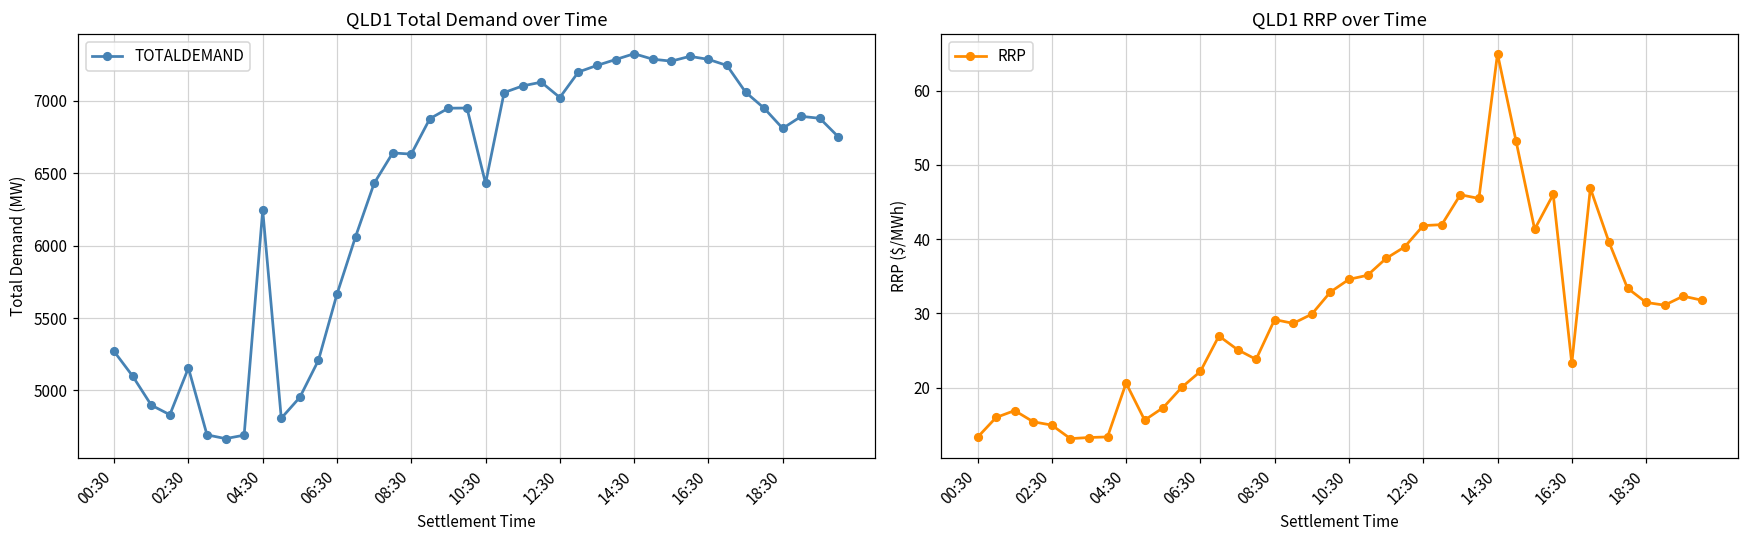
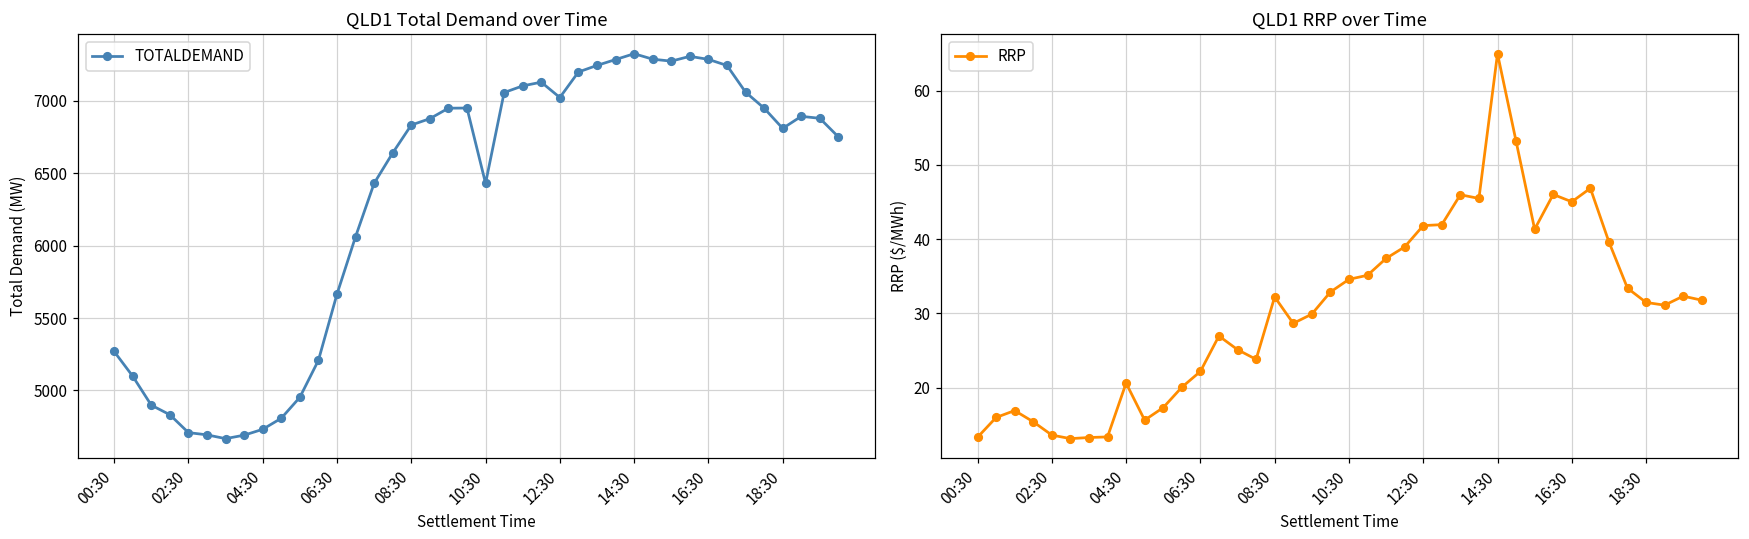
  {
    "QLD1 Total Demand over Time": {
      "00:30": 5270,
-     "02:30": 5150,
-     "04:30": 6250,
+     "02:30": 4710,
+     "04:30": 4730,
      "06:30": 5670,
-     "08:30": 6630,
+     "08:30": 6830,
      "10:30": 6430,
      "12:30": 7020,
      "14:30": 7330,
      "16:30": 7290,
      "18:30": 6810
    },
    "QLD1 RRP over Time": {
      "00:30": 13,
-     "02:30": 15,
+     "02:30": 14,
      "04:30": 21,
      "06:30": 22,
-     "08:30": 29,
+     "08:30": 32,
      "10:30": 35,
      "12:30": 42,
      "14:30": 65,
-     "16:30": 23,
+     "16:30": 45,
      "18:30": 31
    }
  }
